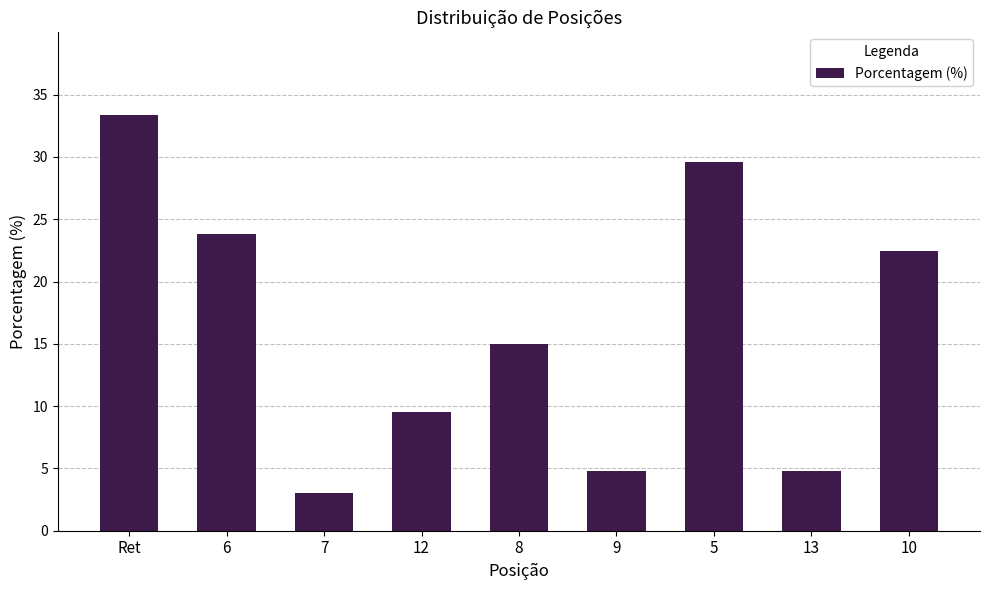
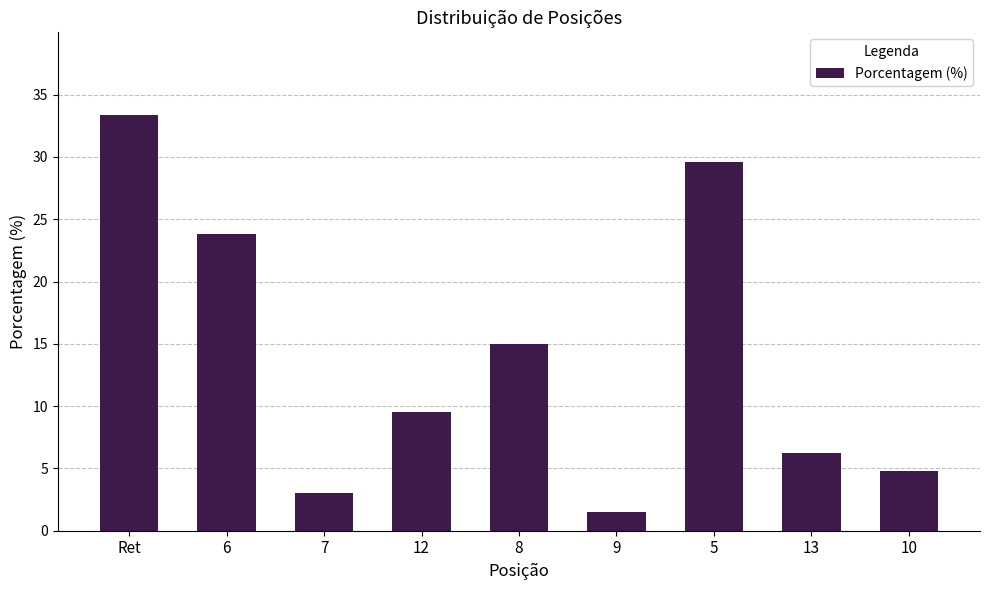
  {
    "Ret": 33.3,
    "6": 23.8,
    "7": 3.0,
    "12": 9.5,
    "8": 15.0,
-   "9": 4.8,
+   "9": 1.5,
    "5": 29.6,
-   "13": 4.8,
-   "10": 22.4
+   "13": 6.2,
+   "10": 4.8
  }
